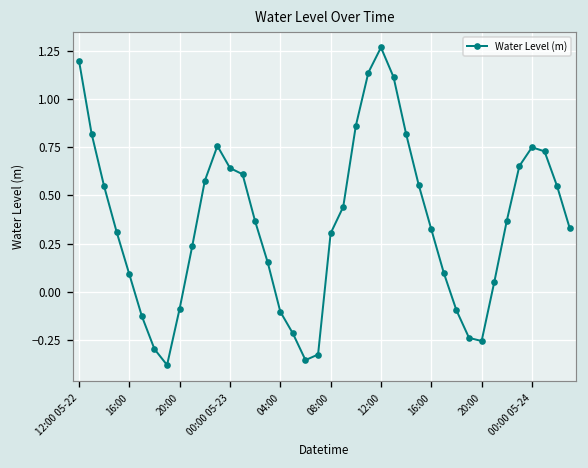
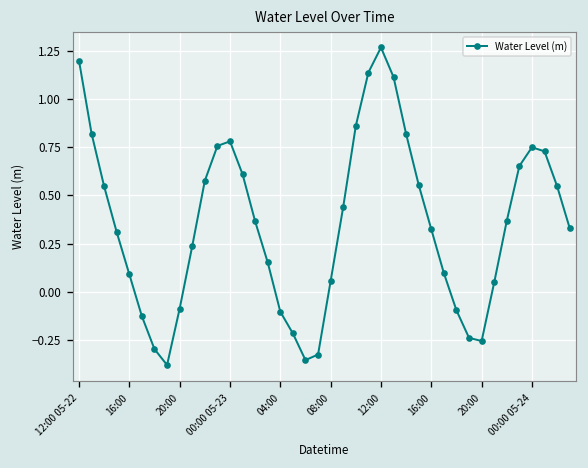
  {
    "12:00 05-22": 1.20,
-   "00:00 05-23": 0.64,
+   "00:00 05-23": 0.78,
    "04:00": -0.10,
-   "08:00": 0.30,
+   "08:00": 0.06,
    "12:00": 1.27,
    "00:00 05-24": 0.75
  }
